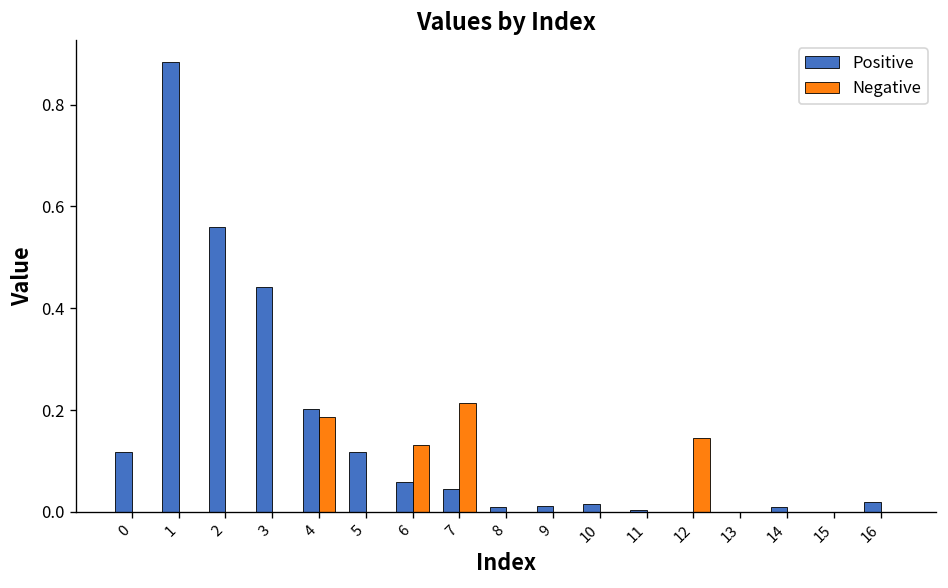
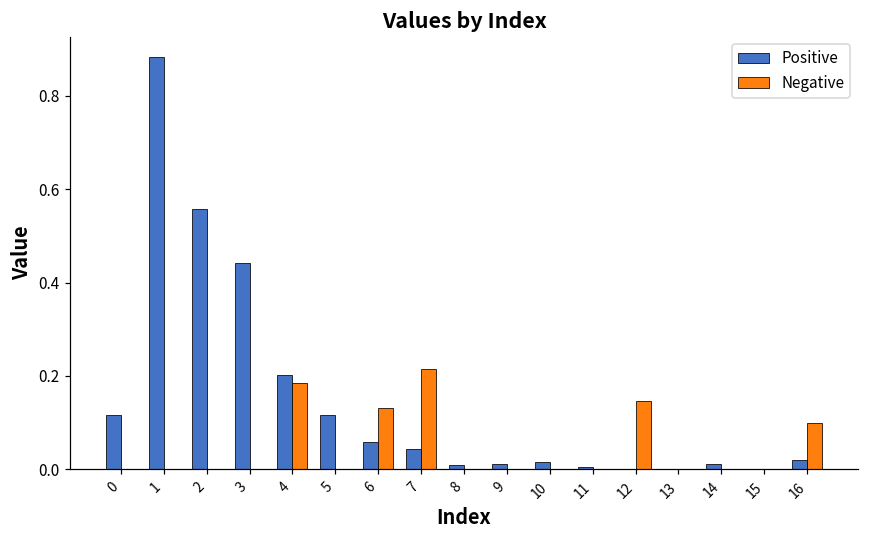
  {
    "Positive": {
      "0": 0.12,
      "1": 0.88,
      "2": 0.56,
      "3": 0.44,
      "4": 0.2,
      "5": 0.12,
      "6": 0.06,
      "7": 0.04,
      "8": 0.01,
      "9": 0.01,
      "10": 0.02,
      "14": 0.01,
      "16": 0.02
    },
    "Negative": {
      "0": 0.0,
      "1": 0.0,
      "2": 0.0,
      "3": 0.0,
      "4": 0.19,
      "5": 0.0,
      "6": 0.13,
      "7": 0.21,
      "8": 0.0,
      "9": 0.0,
      "10": 0.0,
      "11": 0.0,
      "12": 0.15,
      "14": 0.0,
      "15": 0.0,
-     "16": 0.0
+     "16": 0.1
    }
  }
